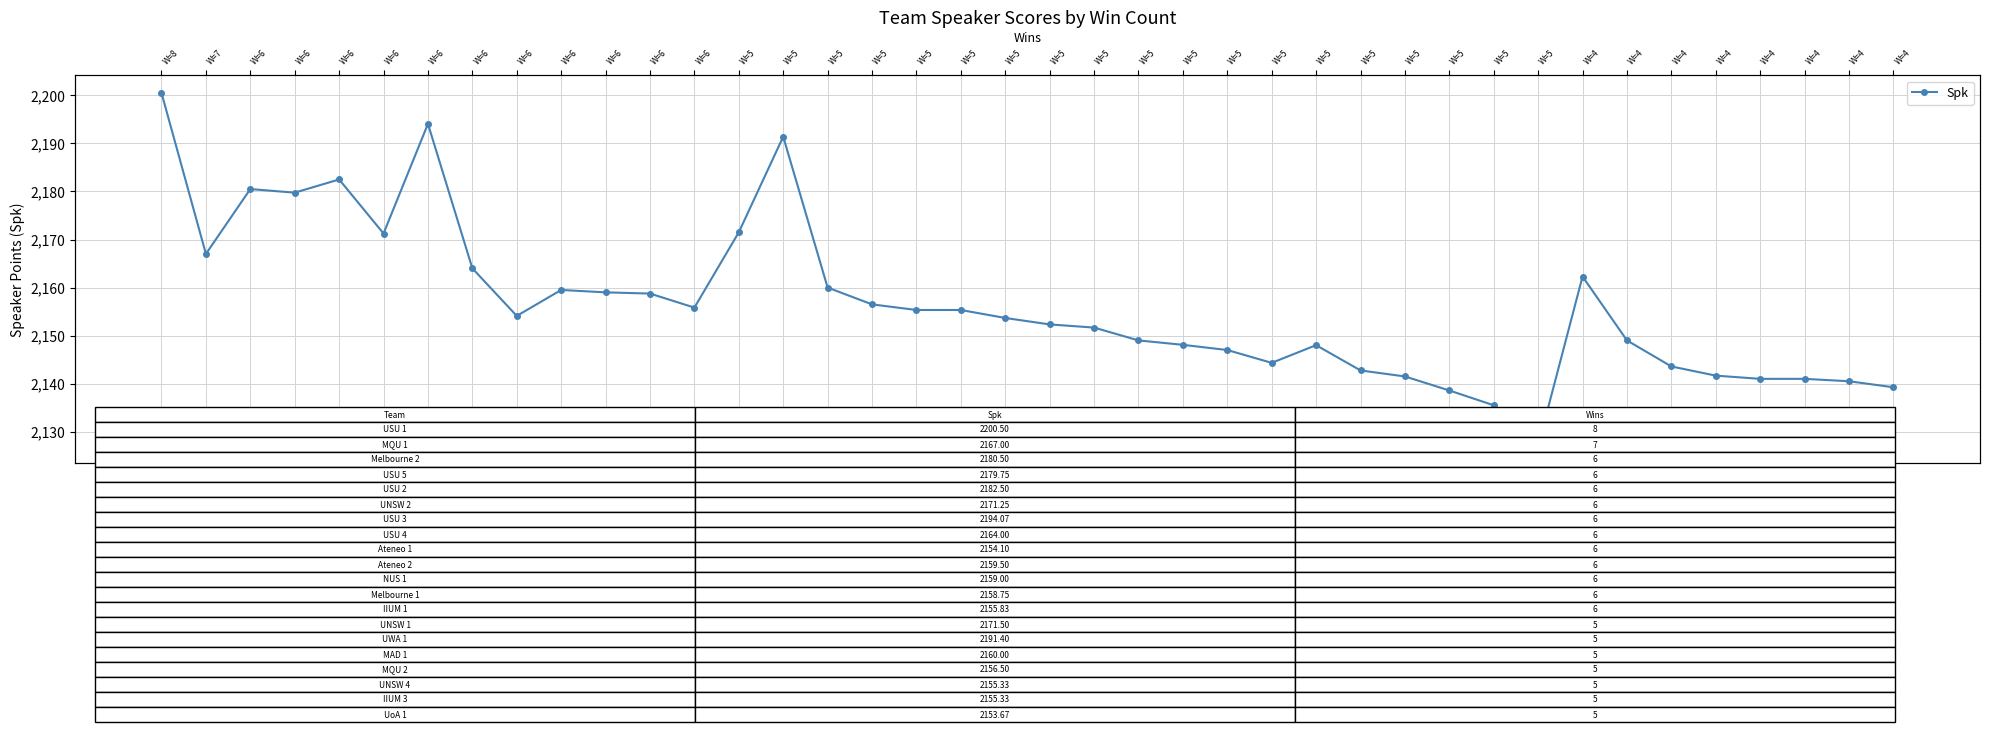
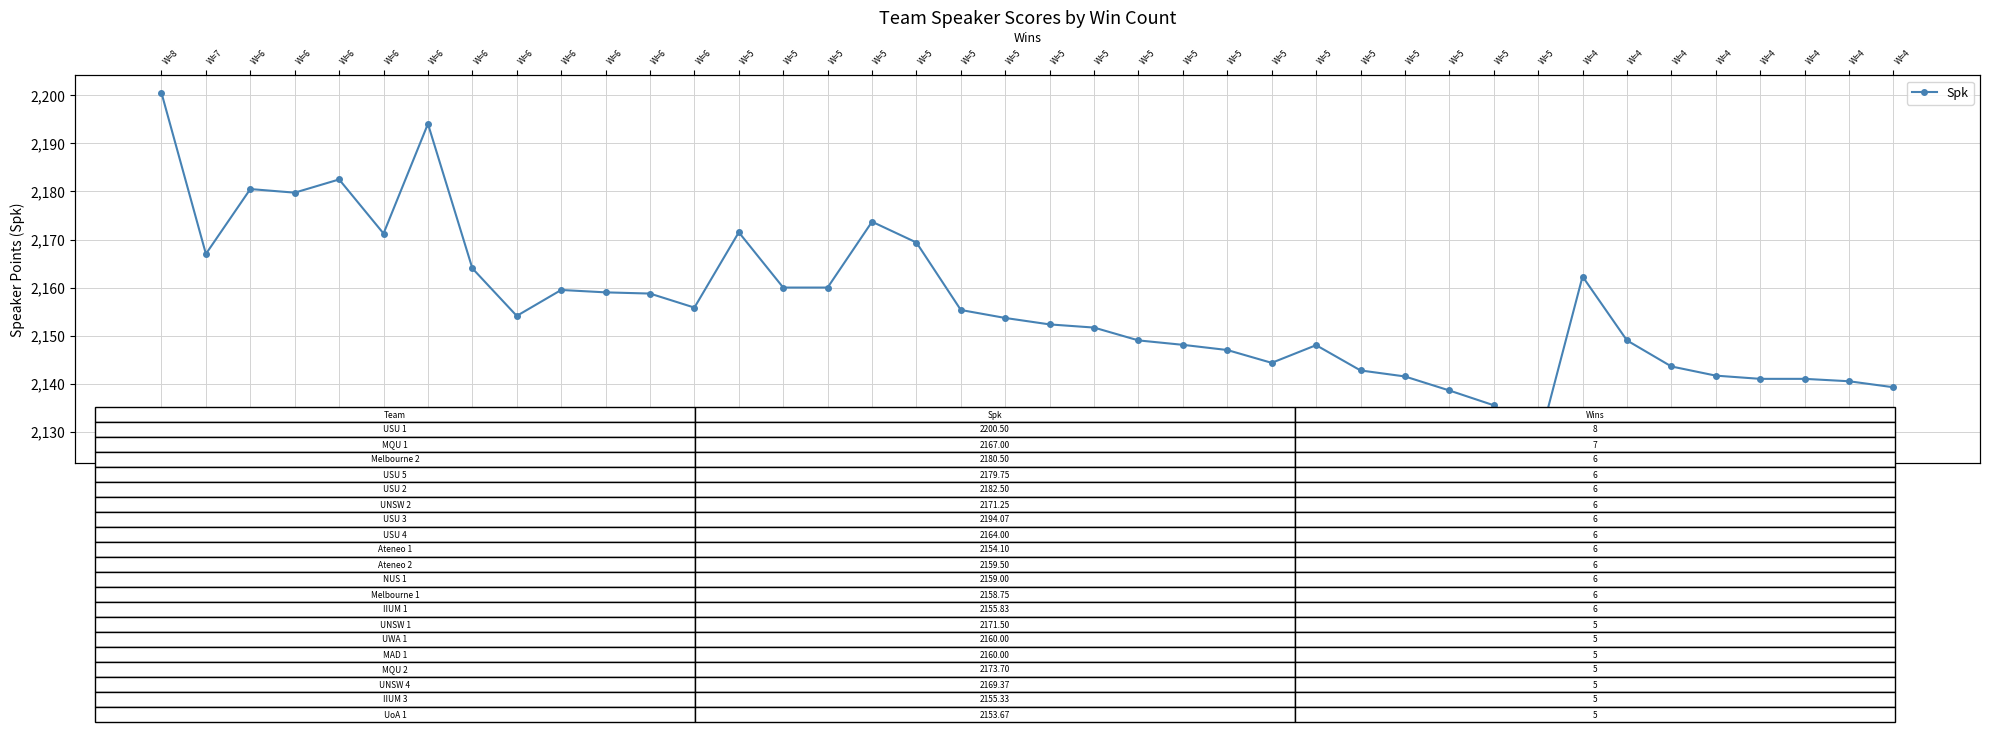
  {
-   "15": 2191.40,
-   "17": 2156.50,
-   "18": 2155.33
+   "15": 2160.00,
+   "17": 2173.70,
+   "18": 2169.37
  }
